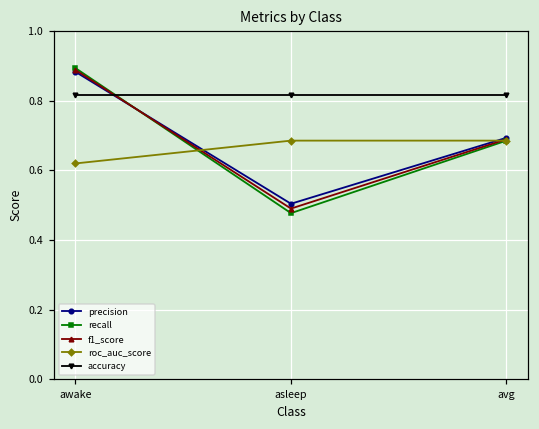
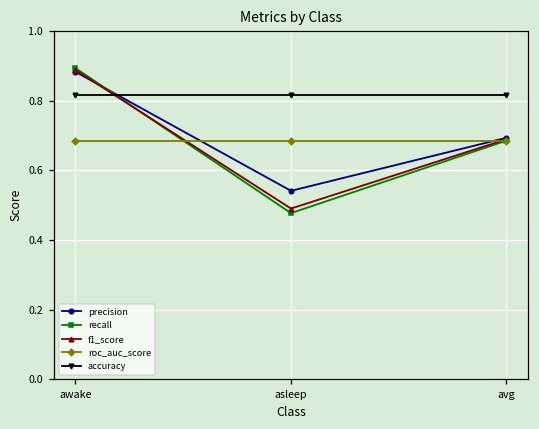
  {
    "precision": {
-     "asleep": 0.50
+     "asleep": 0.54
    },
    "recall": {
      "asleep": 0.48
    },
    "f1_score": {
      "asleep": 0.49
    },
    "roc_auc_score": {
-     "awake": 0.62,
+     "awake": 0.69,
      "asleep": 0.69
    },
    "accuracy": {
      "awake": 0.82,
      "asleep": 0.82,
      "avg": 0.82
    }
  }
